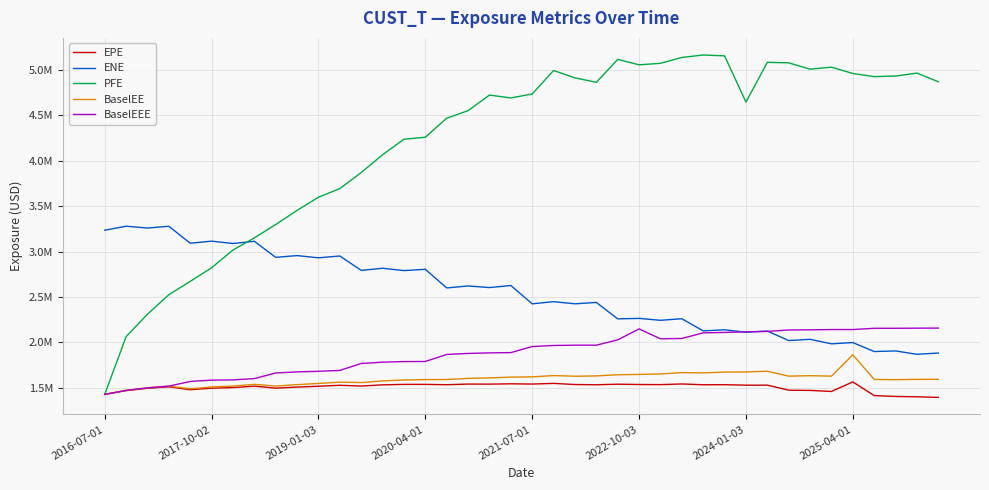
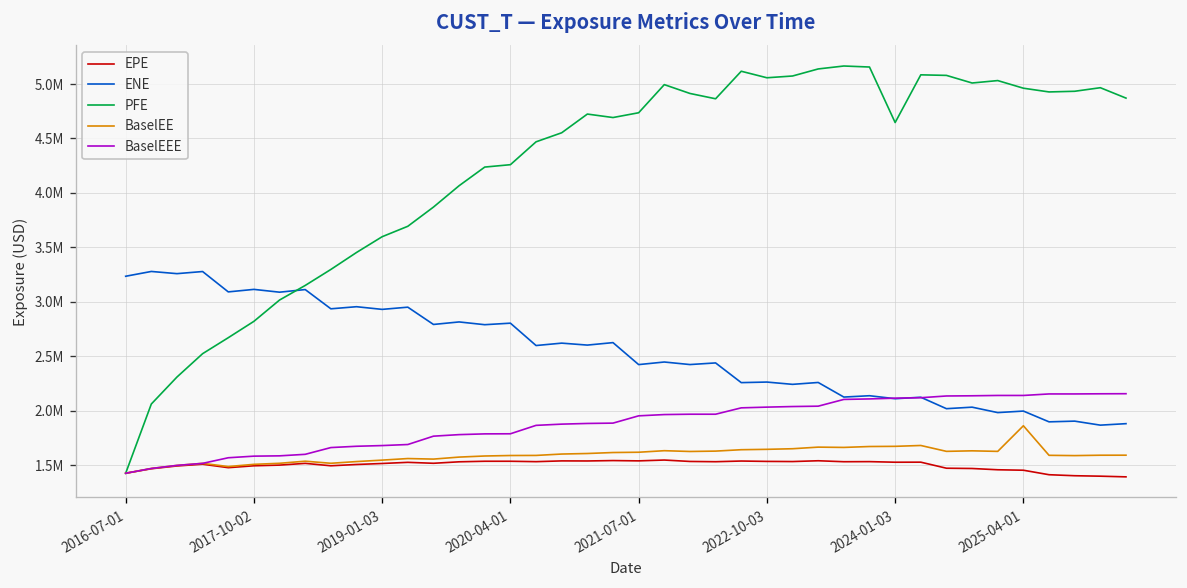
  {
    "EPE": {
      "2019-01-03": 1500000,
      "2020-04-01": 1500000,
      "2021-07-01": 1500000,
      "2022-10-03": 1500000,
      "2024-01-03": 1500000,
-     "2025-04-01": 1600000
+     "2025-04-01": 1500000
    },
    "ENE": {
      "2016-07-01": 3200000,
      "2017-10-02": 3100000,
      "2019-01-03": 2900000,
      "2020-04-01": 2800000,
      "2021-07-01": 2400000,
      "2022-10-03": 2300000,
      "2025-04-01": 2000000
    },
    "PFE": {
      "2017-10-02": 2800000,
      "2019-01-03": 3600000,
      "2020-04-01": 4300000,
      "2021-07-01": 4700000,
      "2022-10-03": 5100000,
      "2024-01-03": 4600000,
      "2025-04-01": 5000000
    },
    "BaselEE": {
      "2019-01-03": 1500000,
      "2020-04-01": 1600000,
      "2021-07-01": 1600000,
      "2022-10-03": 1600000,
      "2024-01-03": 1700000,
      "2025-04-01": 1900000
    },
    "BaselEEE": {
      "2017-10-02": 1600000,
      "2019-01-03": 1700000,
      "2020-04-01": 1800000,
      "2021-07-01": 2000000,
-     "2022-10-03": 2100000,
+     "2022-10-03": 2000000,
      "2025-04-01": 2100000
    }
  }
